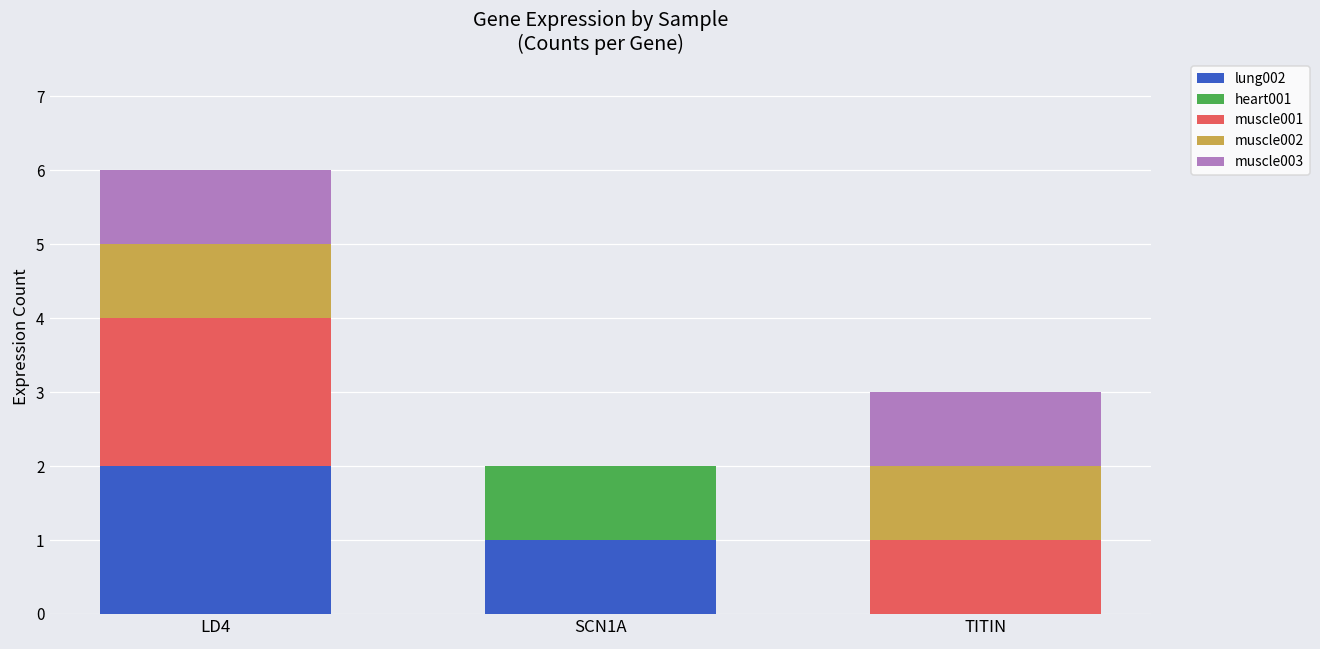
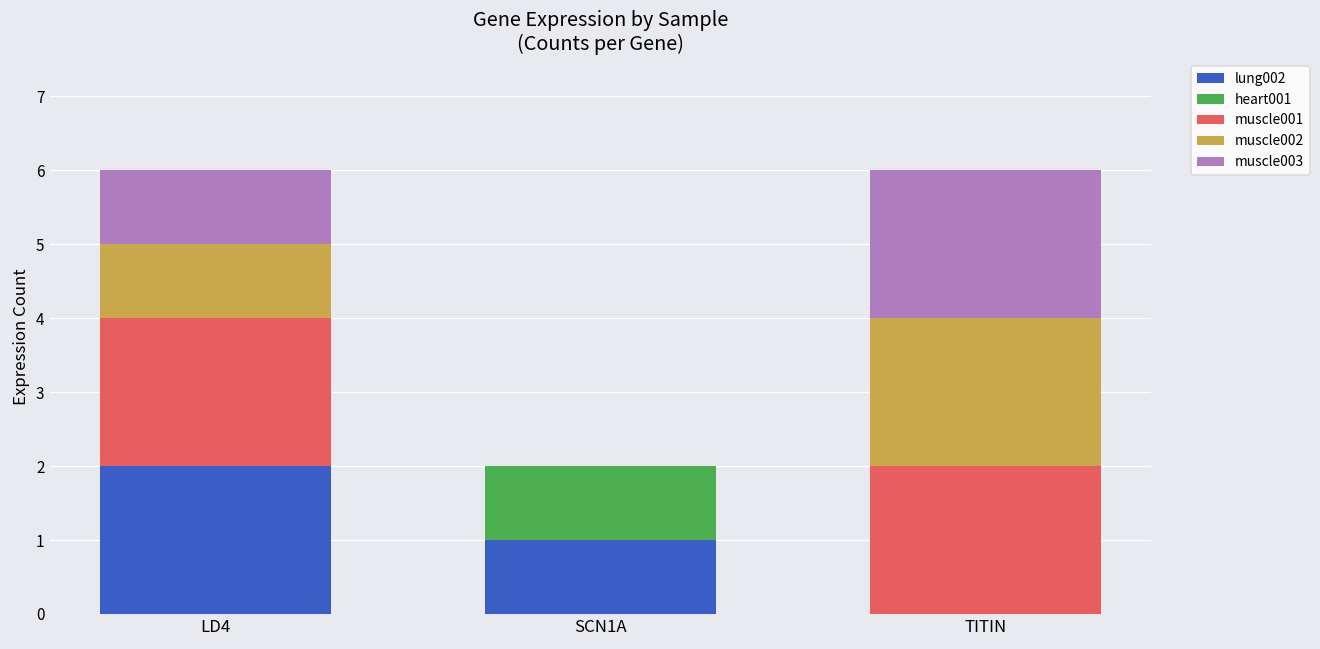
  {
    "lung002": {
      "LD4": 2,
      "SCN1A": 1,
      "TITIN": 0
    },
    "muscle001": {
      "LD4": 2,
      "SCN1A": 0,
-     "TITIN": 1
+     "TITIN": 2
    },
    "muscle002": {
      "LD4": 1,
      "SCN1A": 0,
-     "TITIN": 1
+     "TITIN": 2
    },
    "muscle003": {
-     "TITIN": 1
+     "TITIN": 2
    }
  }
